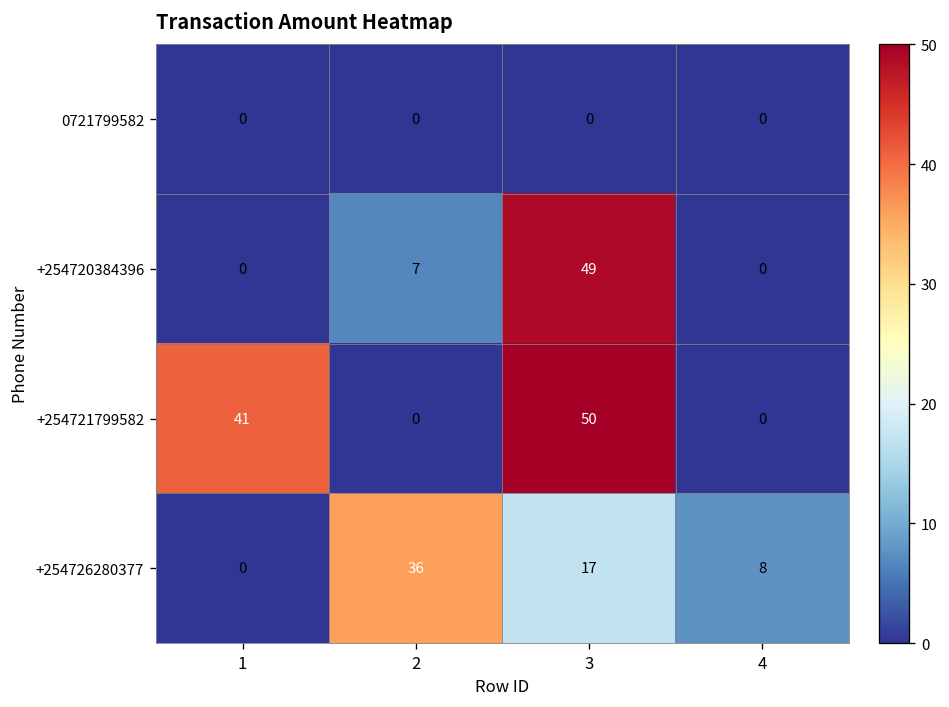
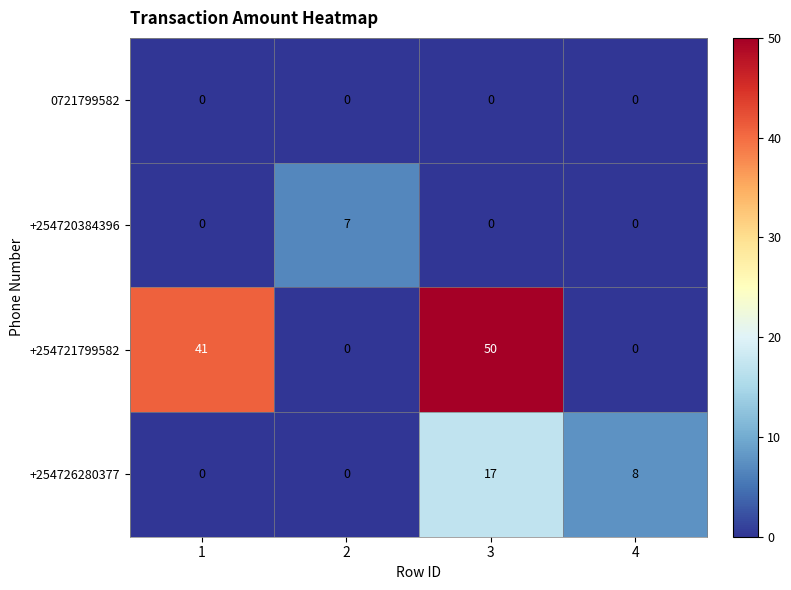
  {
    "0721799582": {
      "1": 0,
      "2": 0,
      "3": 0,
      "4": 0
    },
    "+254720384396": {
      "1": 0,
      "2": 7,
-     "3": 49,
+     "3": 0,
      "4": 0
    },
    "+254721799582": {
      "1": 41,
      "2": 0,
      "3": 50,
      "4": 0
    },
    "+254726280377": {
      "1": 0,
-     "2": 36,
+     "2": 0,
      "3": 17,
      "4": 8
    }
  }
